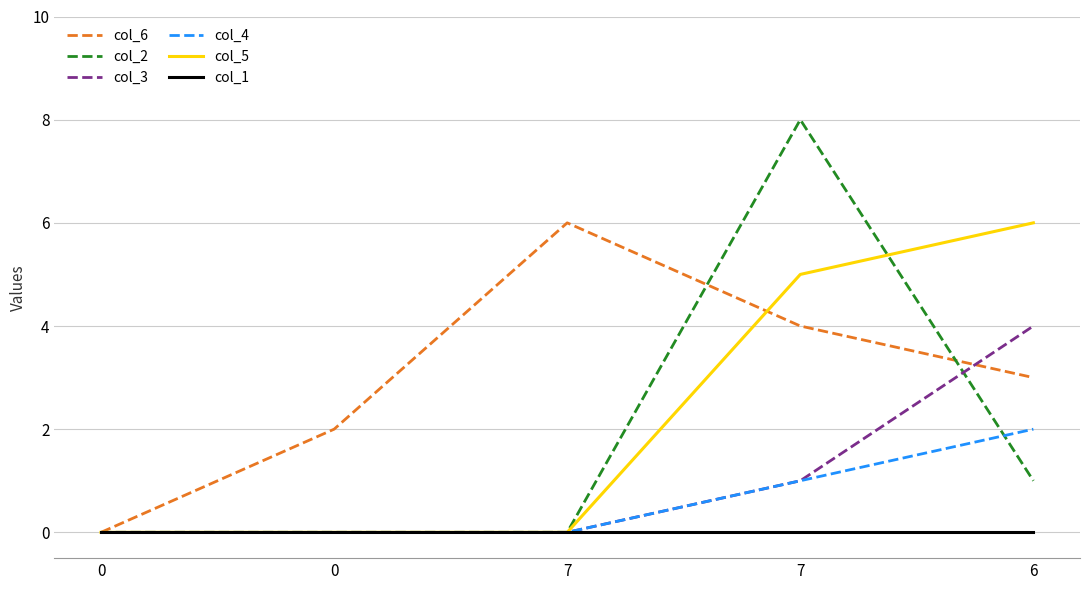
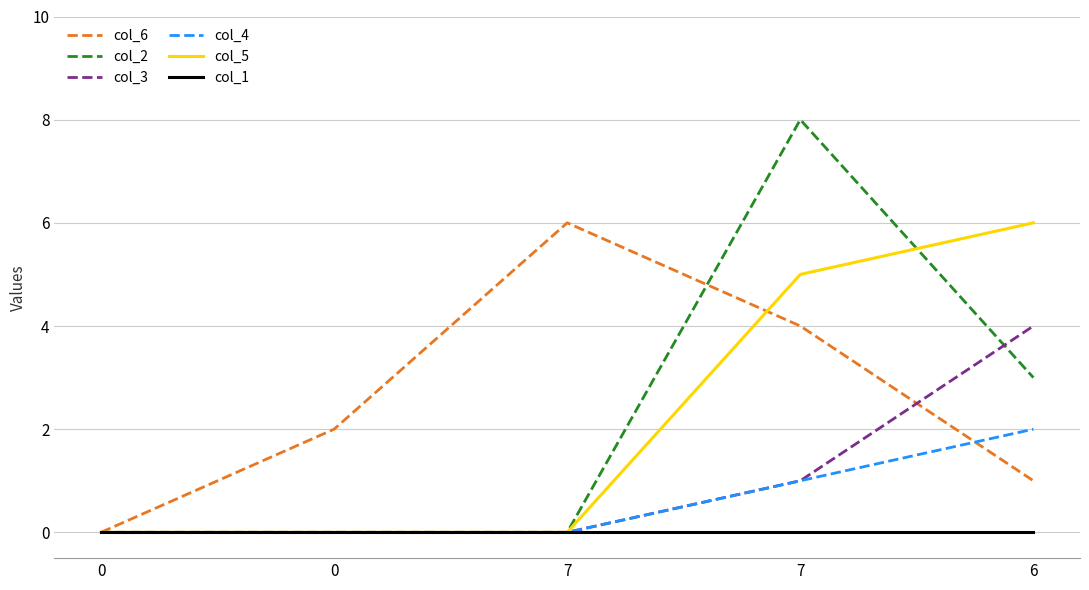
  {
    "col_6": {
-     "6": 3
+     "6": 1
    },
    "col_2": {
-     "6": 1
+     "6": 3
    },
    "col_3": {
      "6": 4
    },
    "col_4": {
      "6": 2
    },
    "col_5": {
      "6": 6
    },
    "col_1": {
      "6": 0
    }
  }
